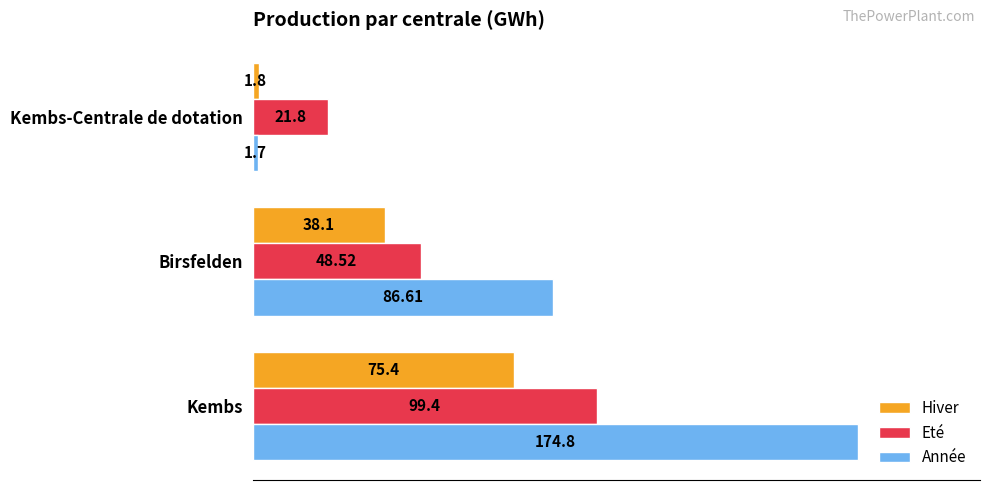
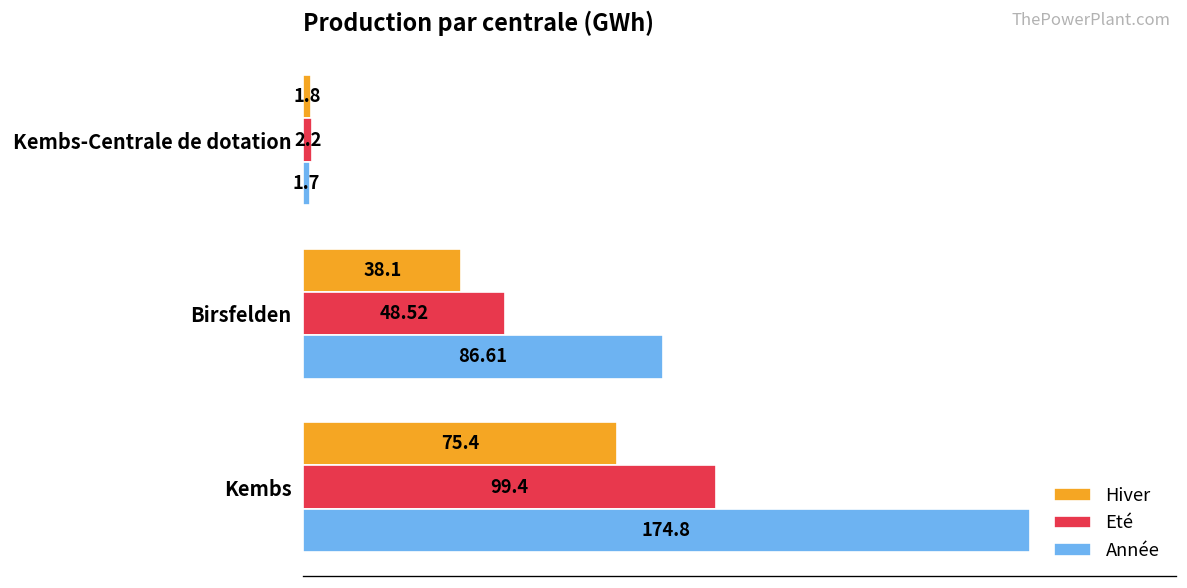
  {
    "Hiver": {
      "Kembs-Centrale de dotation": 1.8,
      "Birsfelden": 38.1,
      "Kembs": 75.4
    },
    "Eté": {
-     "Kembs-Centrale de dotation": 21.8,
+     "Kembs-Centrale de dotation": 2.2,
      "Birsfelden": 48.52,
      "Kembs": 99.4
    },
    "Année": {
      "Kembs-Centrale de dotation": 1.7,
      "Birsfelden": 86.61,
      "Kembs": 174.8
    }
  }
